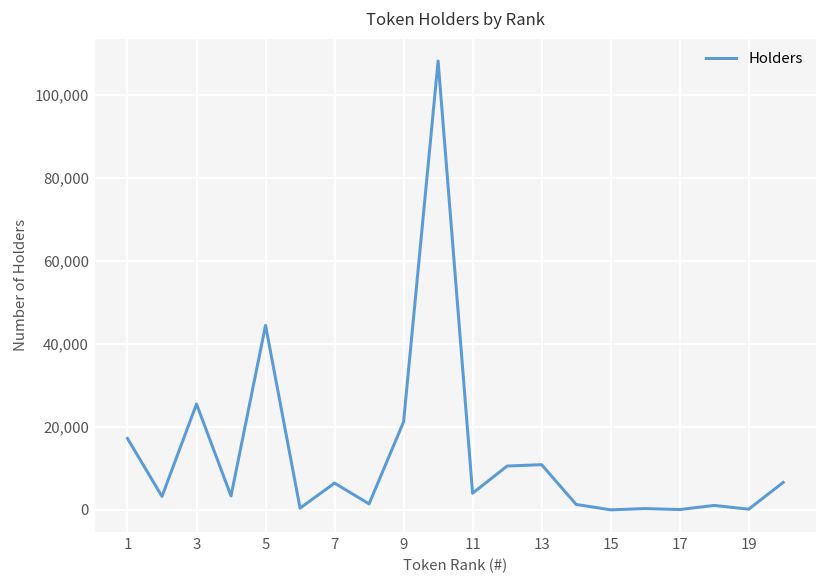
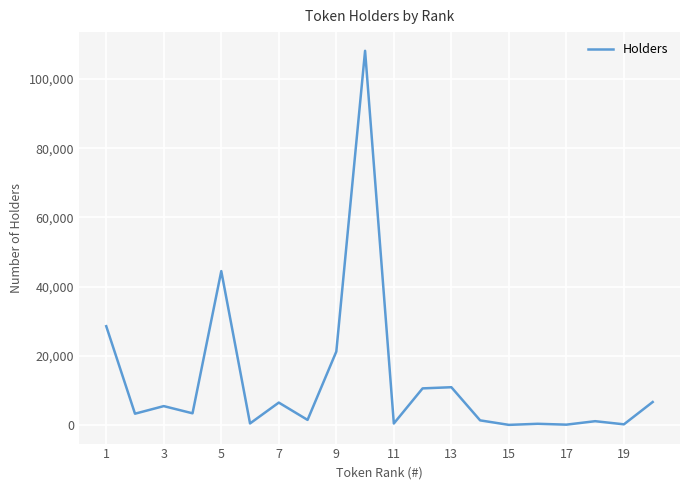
  {
-   "1": "17,000",
-   "3": "26,000",
+   "1": "29,000",
+   "3": "5,000",
    "5": "44,000",
    "7": "6,000",
    "9": "21,000",
-   "11": "4,000",
+   "11": "0",
    "13": "11,000",
    "15": "0",
    "17": "0",
    "19": "0"
  }
